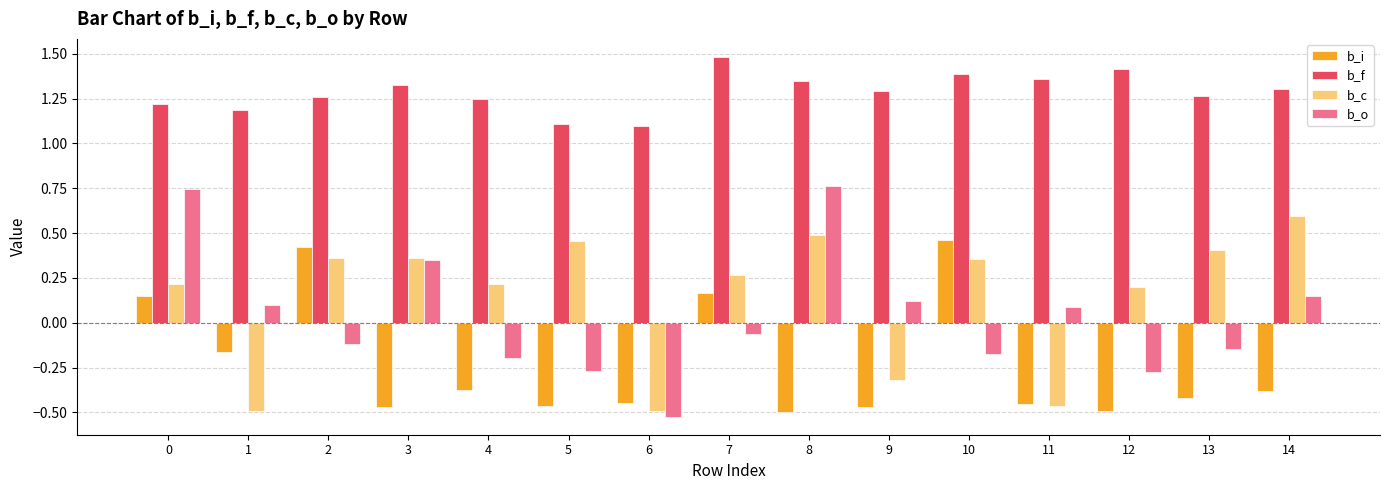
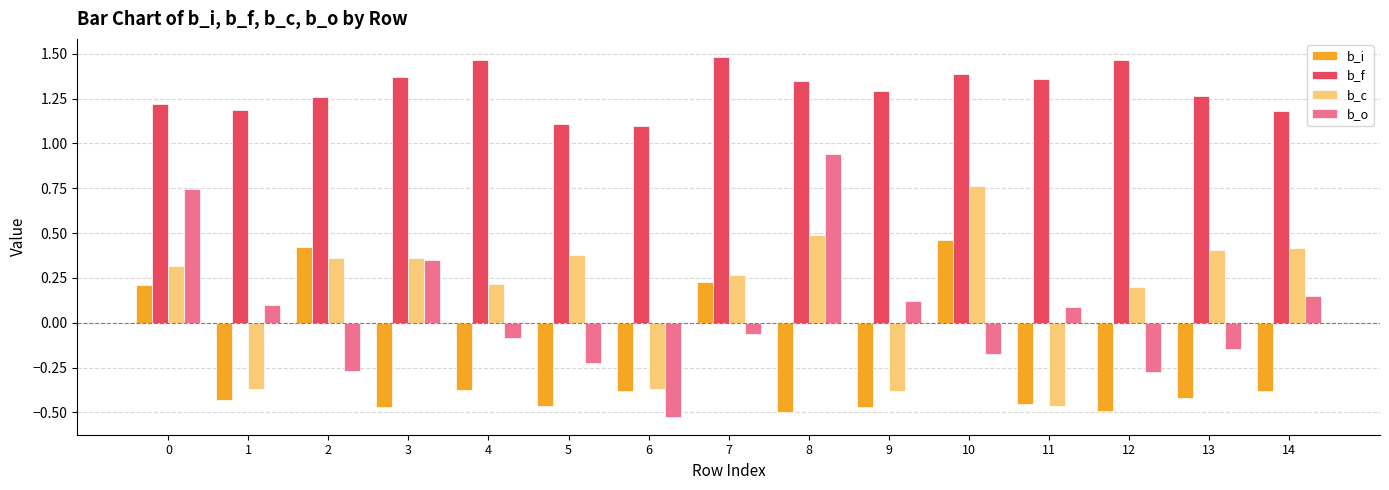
  {
    "b_i": {
-     "0": 0.15,
-     "1": -0.16,
+     "0": 0.21,
+     "1": -0.43,
      "2": 0.42,
      "3": -0.47,
      "4": -0.38,
      "5": -0.46,
-     "6": -0.45,
-     "7": 0.16,
+     "6": -0.38,
+     "7": 0.22,
      "8": -0.50,
      "9": -0.47,
      "10": 0.46,
      "11": -0.46,
      "12": -0.49,
      "13": -0.42,
      "14": -0.38
    },
    "b_f": {
      "0": 1.22,
      "1": 1.19,
      "2": 1.26,
-     "3": 1.33,
-     "4": 1.25,
+     "3": 1.37,
+     "4": 1.47,
      "5": 1.11,
      "6": 1.09,
      "7": 1.48,
      "8": 1.35,
      "9": 1.29,
      "10": 1.39,
      "11": 1.36,
-     "12": 1.42,
+     "12": 1.46,
      "13": 1.26,
-     "14": 1.30
+     "14": 1.18
    },
    "b_c": {
-     "0": 0.21,
-     "1": -0.49,
+     "0": 0.32,
+     "1": -0.37,
      "2": 0.36,
      "3": 0.36,
      "4": 0.21,
-     "5": 0.45,
-     "6": -0.49,
+     "5": 0.38,
+     "6": -0.37,
      "7": 0.27,
      "8": 0.49,
-     "9": -0.32,
-     "10": 0.35,
+     "9": -0.38,
+     "10": 0.76,
      "11": -0.47,
      "12": 0.20,
      "13": 0.41,
-     "14": 0.59
+     "14": 0.42
    },
    "b_o": {
      "0": 0.75,
      "1": 0.10,
-     "2": -0.12,
+     "2": -0.27,
      "3": 0.35,
-     "4": -0.19,
-     "5": -0.27,
+     "4": -0.09,
+     "5": -0.22,
      "6": -0.52,
      "7": -0.06,
-     "8": 0.76,
+     "8": 0.94,
      "9": 0.12,
      "10": -0.18,
      "11": 0.09,
      "12": -0.28,
      "13": -0.15,
      "14": 0.15
    }
  }
